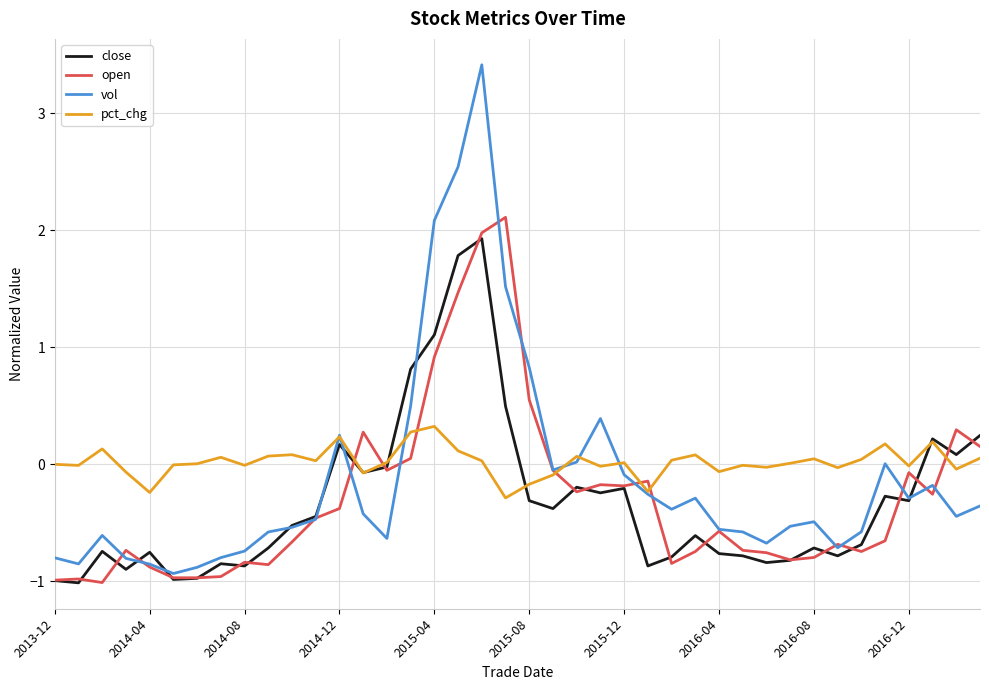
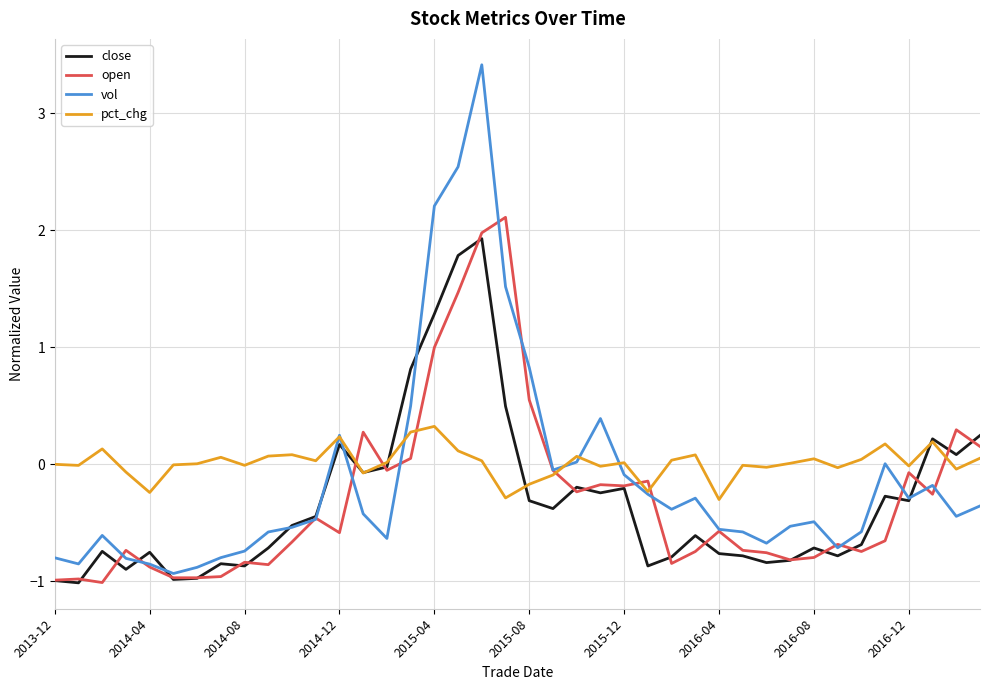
  {
    "close": {
      "2014-04": -0.75,
      "2014-08": -0.87,
      "2014-12": 0.17,
-     "2015-04": 1.11,
+     "2015-04": 1.28,
      "2015-08": -0.31,
      "2016-04": -0.76,
      "2016-08": -0.71
    },
    "open": {
      "2014-04": -0.88,
      "2014-08": -0.84,
-     "2014-12": -0.38,
-     "2015-04": 0.92,
+     "2014-12": -0.58,
+     "2015-04": 1.00,
      "2015-08": 0.55,
      "2016-08": -0.80,
      "2016-12": -0.07
    },
    "vol": {
      "2013-12": -0.80,
      "2014-04": -0.85,
      "2014-08": -0.74,
-     "2015-04": 2.08,
+     "2015-04": 2.21,
      "2015-08": 0.83,
      "2015-12": -0.09,
      "2016-08": -0.49
    },
    "pct_chg": {
      "2013-12": 0.00,
      "2014-04": -0.24,
      "2014-08": -0.01,
      "2015-04": 0.32,
      "2015-08": -0.17,
      "2015-12": 0.01,
-     "2016-04": -0.06,
+     "2016-04": -0.30,
      "2016-08": 0.05,
      "2016-12": -0.01
    }
  }
